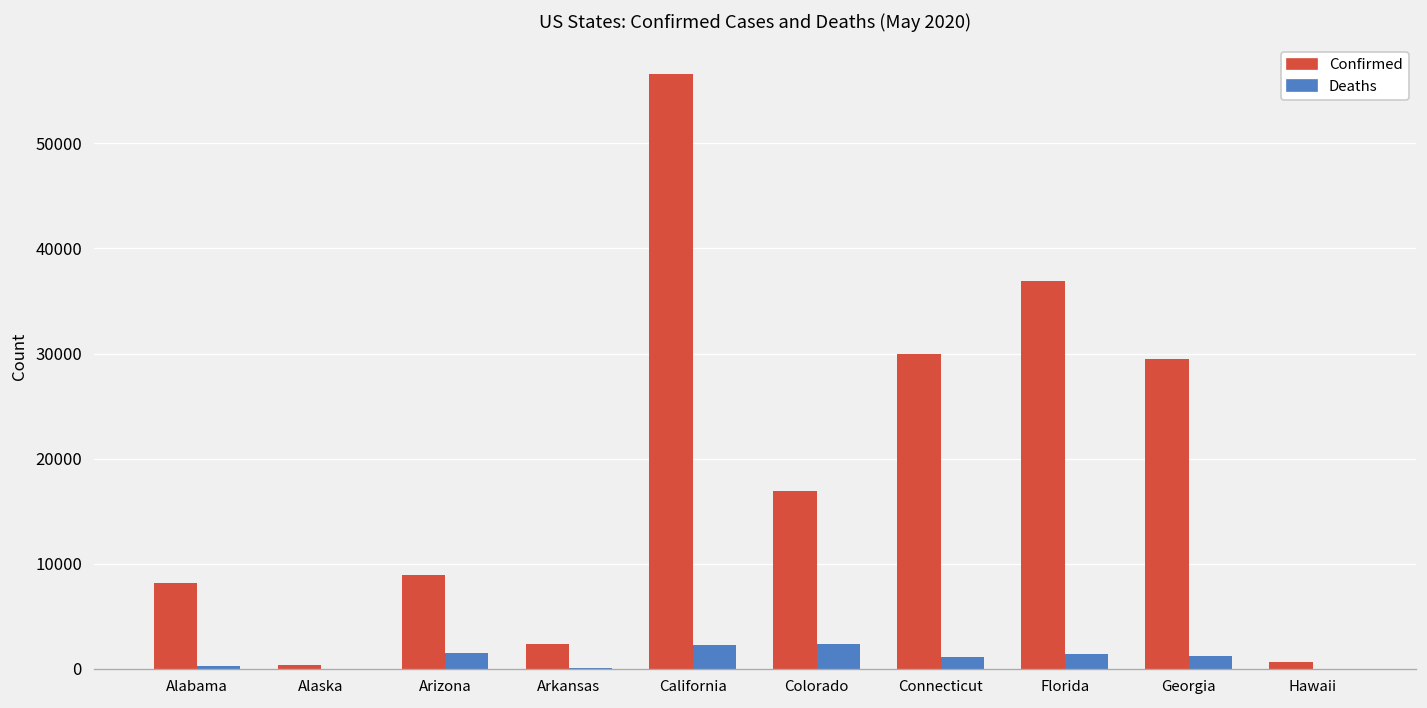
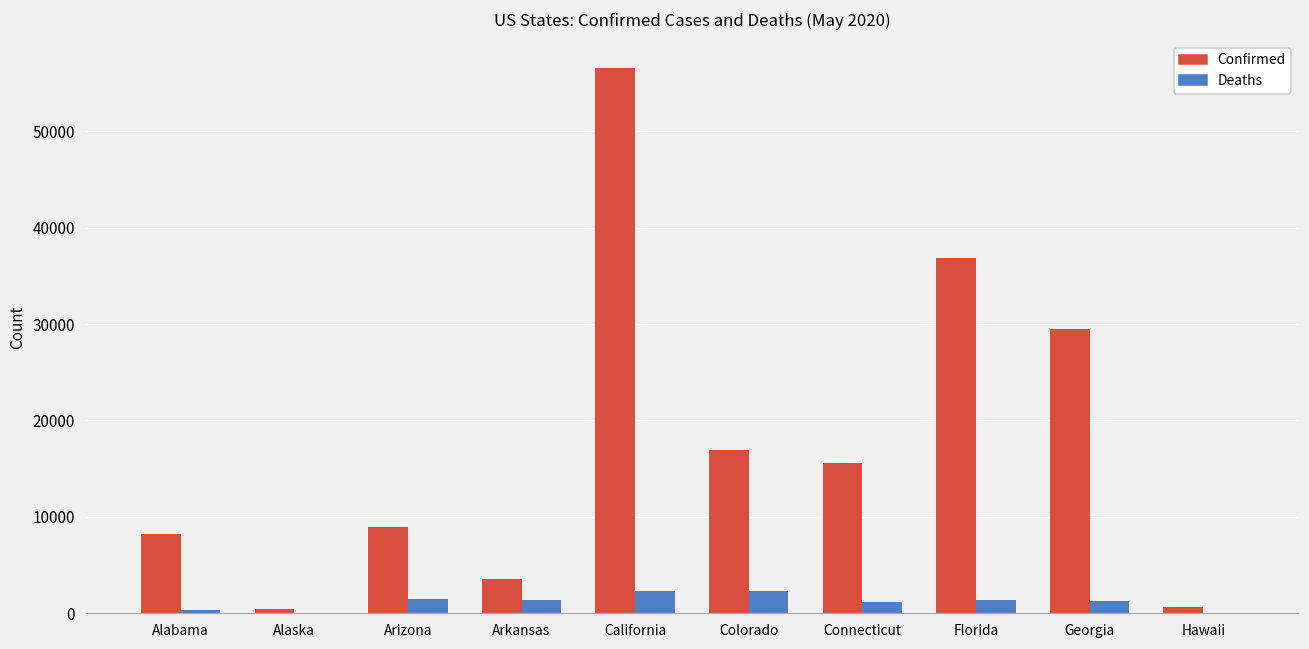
  {
    "Confirmed": {
      "Alabama": 8000,
      "Alaska": 0,
      "Arizona": 9000,
-     "Arkansas": 2000,
+     "Arkansas": 3000,
      "California": 57000,
      "Colorado": 17000,
-     "Connecticut": 30000,
+     "Connecticut": 16000,
      "Florida": 37000,
      "Georgia": 29000,
      "Hawaii": 1000
    },
    "Deaths": {
      "Alabama": 0,
      "Arizona": 1000,
-     "Arkansas": 0,
+     "Arkansas": 1000,
      "California": 2000,
      "Colorado": 2000,
      "Connecticut": 1000,
      "Florida": 1000,
      "Georgia": 1000
    }
  }
